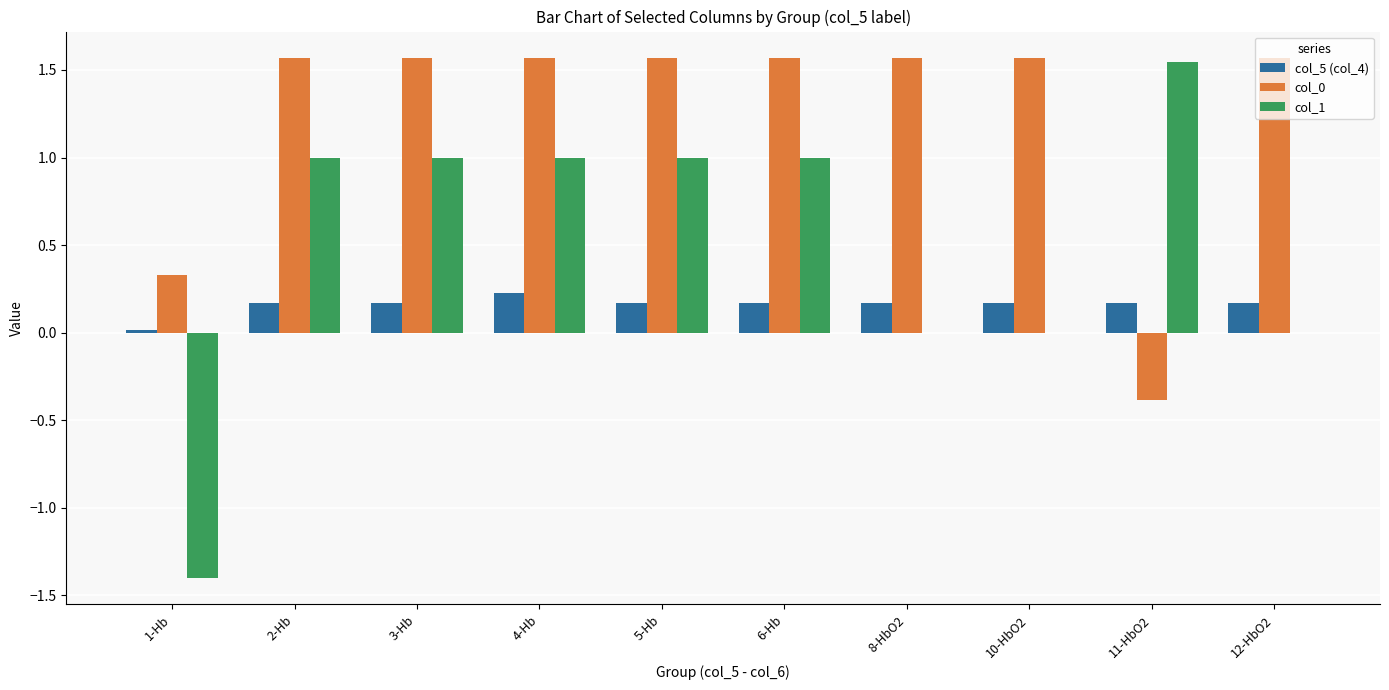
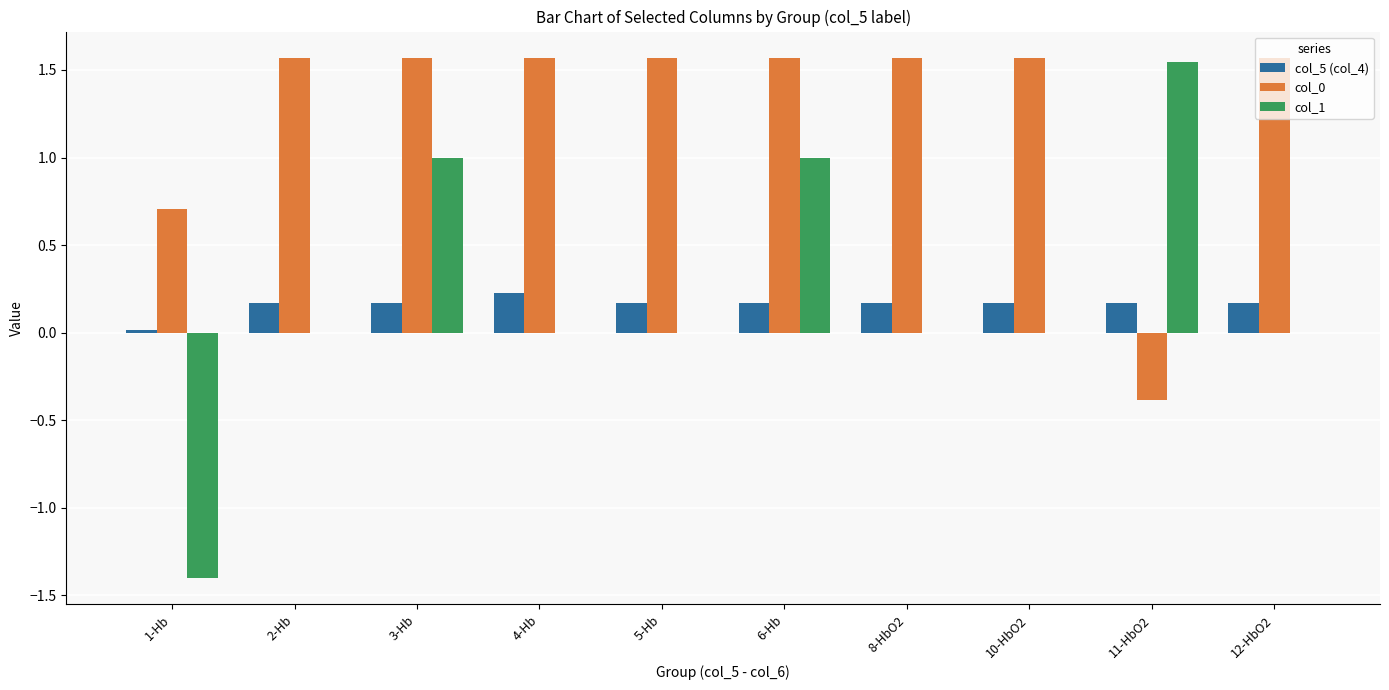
  {
    "col_5 (col_4)": {
      "1-Hb": 0.02,
      "2-Hb": 0.17,
      "3-Hb": 0.17,
      "4-Hb": 0.22,
      "5-Hb": 0.17,
      "6-Hb": 0.17,
      "8-HbO2": 0.17,
      "10-HbO2": 0.17,
      "11-HbO2": 0.17,
      "12-HbO2": 0.17
    },
    "col_0": {
-     "1-Hb": 0.33,
+     "1-Hb": 0.71,
      "2-Hb": 1.57,
      "3-Hb": 1.57,
      "4-Hb": 1.57,
      "5-Hb": 1.57,
      "6-Hb": 1.57,
      "8-HbO2": 1.57,
      "10-HbO2": 1.57,
      "11-HbO2": -0.38
    },
    "col_1": {
      "1-Hb": -1.40,
-     "2-Hb": 1,
+     "2-Hb": 0,
      "3-Hb": 1,
-     "4-Hb": 1,
-     "5-Hb": 1,
+     "4-Hb": 0,
+     "5-Hb": 0,
      "6-Hb": 1,
      "8-HbO2": 0,
      "10-HbO2": 0,
      "11-HbO2": 1.55,
      "12-HbO2": 0
    }
  }
